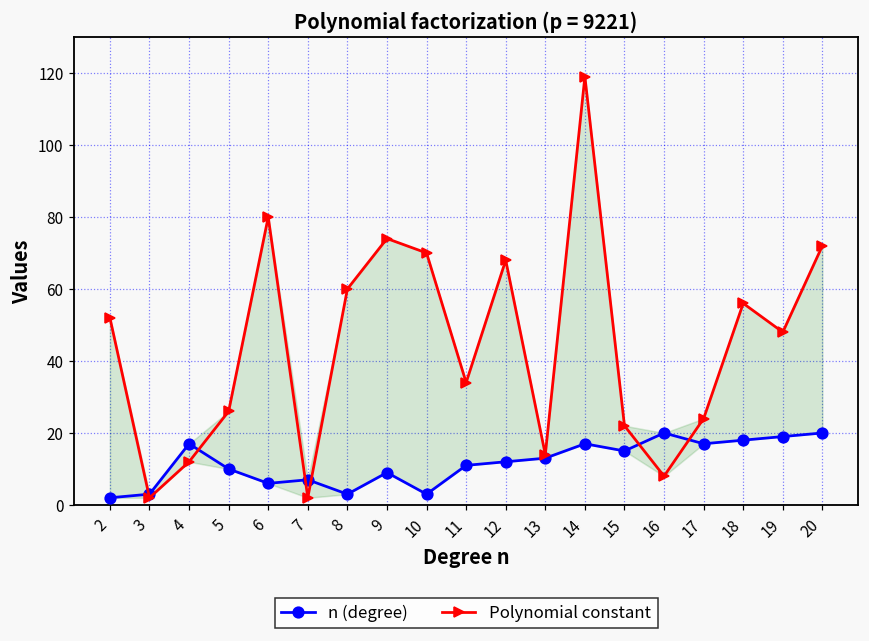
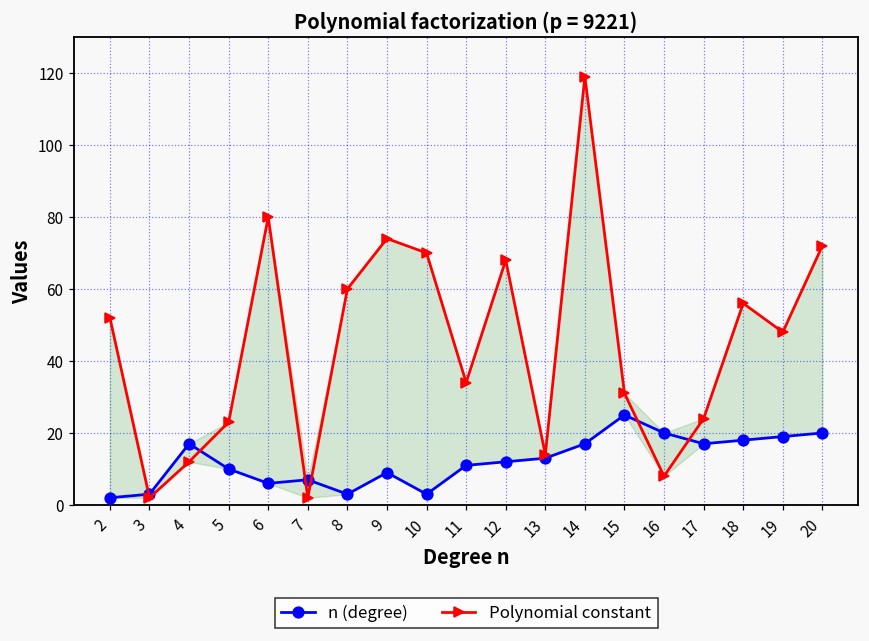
  {
    "n (degree)": {
      "2": 2,
      "5": 10,
      "6": 6,
      "8": 3,
      "9": 9,
      "10": 3,
      "11": 11,
      "12": 12,
      "13": 13,
      "14": 17,
-     "15": 15,
+     "15": 25,
      "17": 17,
      "18": 18,
      "19": 19,
      "20": 20
    },
    "Polynomial constant": {
      "3": 2,
      "4": 12,
-     "5": 26,
+     "5": 23,
      "7": 2,
-     "15": 22,
+     "15": 31,
      "16": 8
    }
  }
